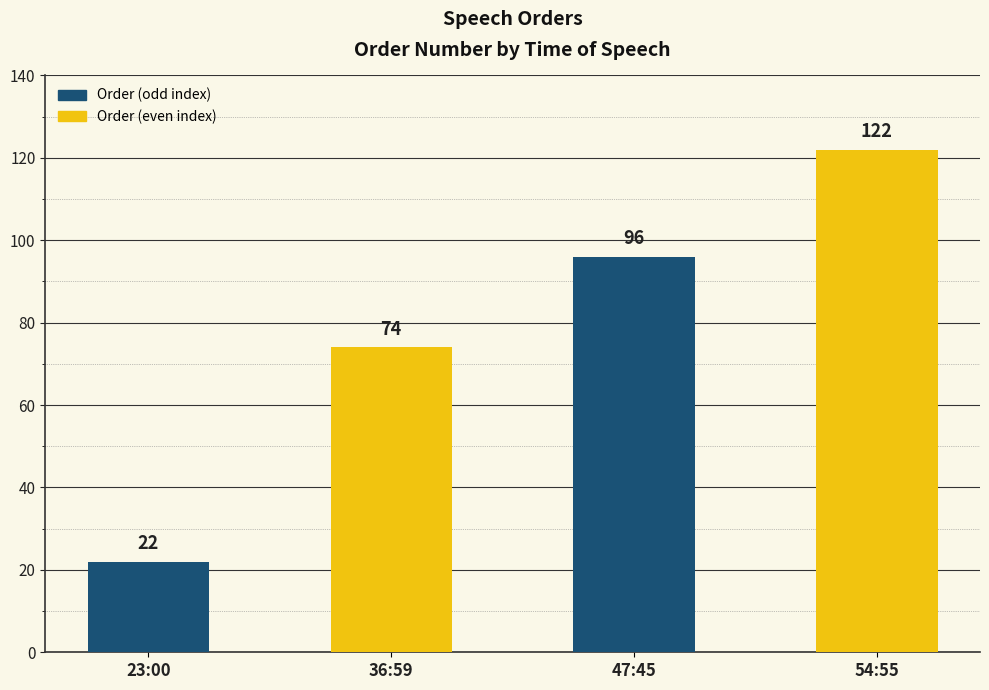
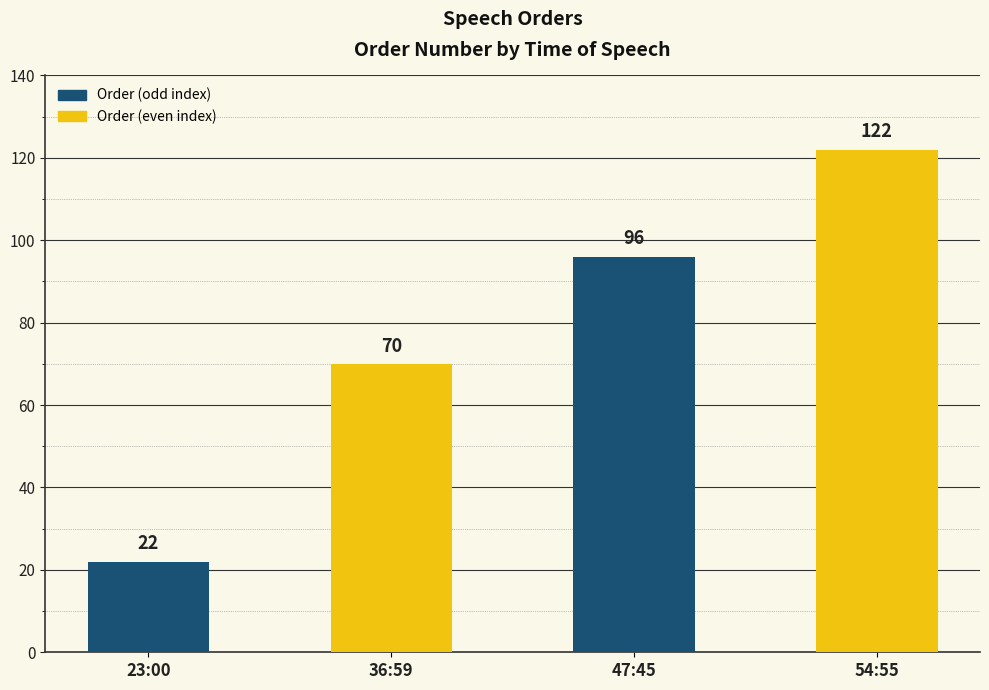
  {
    "23:00": 22,
-   "36:59": 74,
+   "36:59": 70,
    "47:45": 96,
    "54:55": 122
  }
